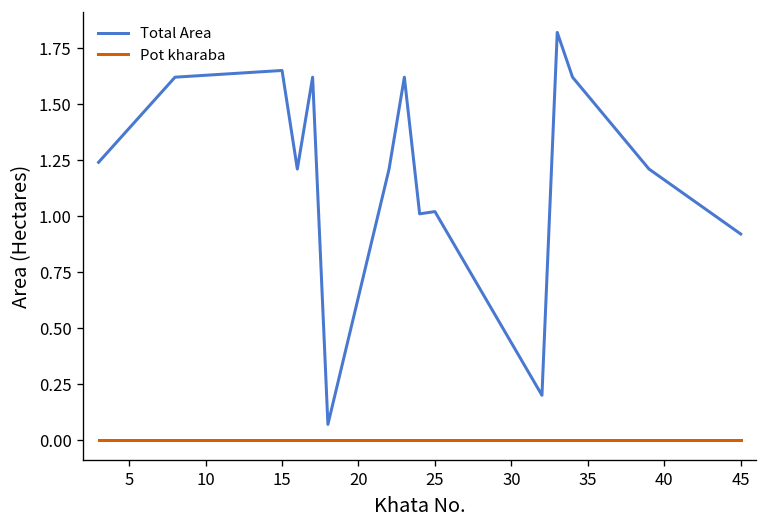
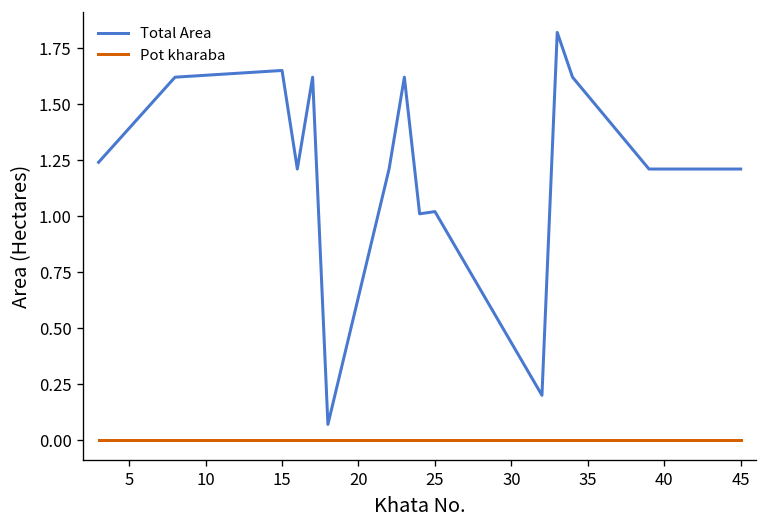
  {
    "Total Area": {
      "15": 1.65,
      "25": 1.02,
-     "45": 0.92
+     "45": 1.21
    },
    "Pot kharaba": {
      "15": 0.00,
      "25": 0.00,
      "45": 0.00
    }
  }
